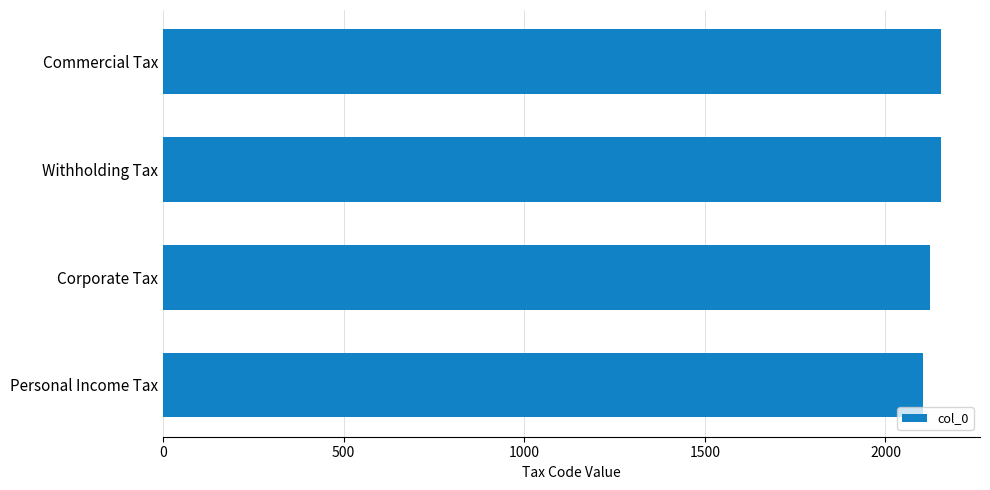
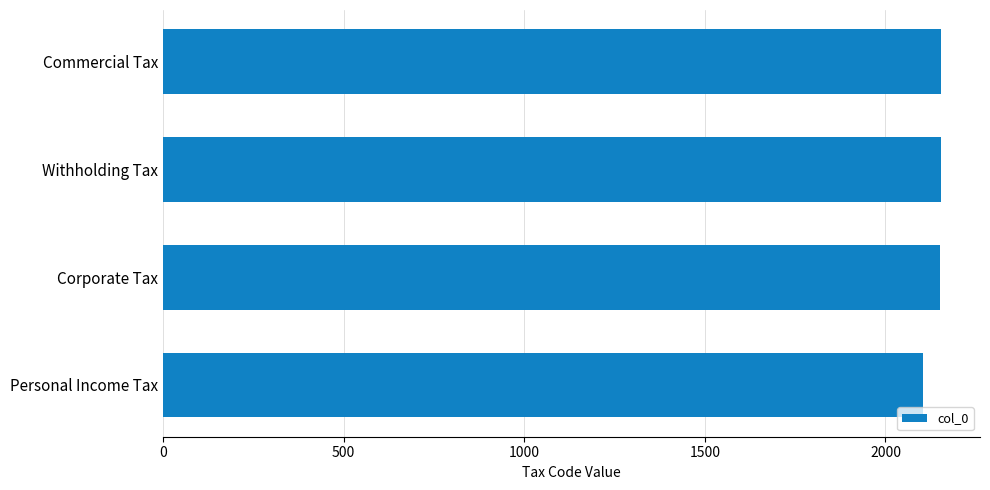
  {
    "Commercial Tax": 2150,
    "Withholding Tax": 2150,
-   "Corporate Tax": 2120,
+   "Corporate Tax": 2150,
    "Personal Income Tax": 2110
  }
